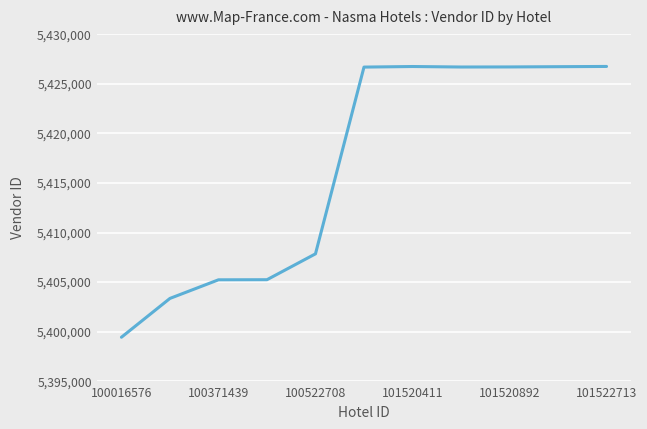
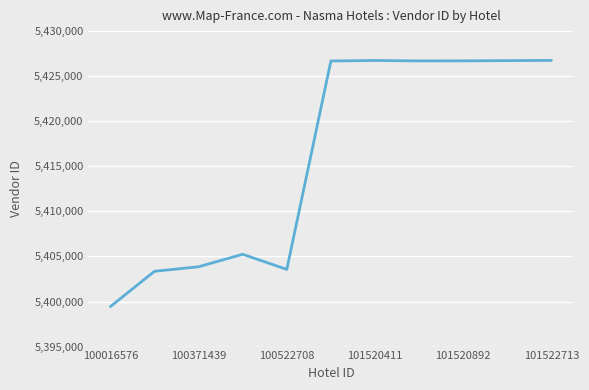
  {
    "100016576": "5,399,000",
-   "100371439": "5,405,000",
-   "100522708": "5,408,000",
+   "100371439": "5,404,000",
+   "100522708": "5,404,000",
    "101520411": "5,427,000",
    "101520892": "5,427,000",
    "101522713": "5,427,000"
  }
